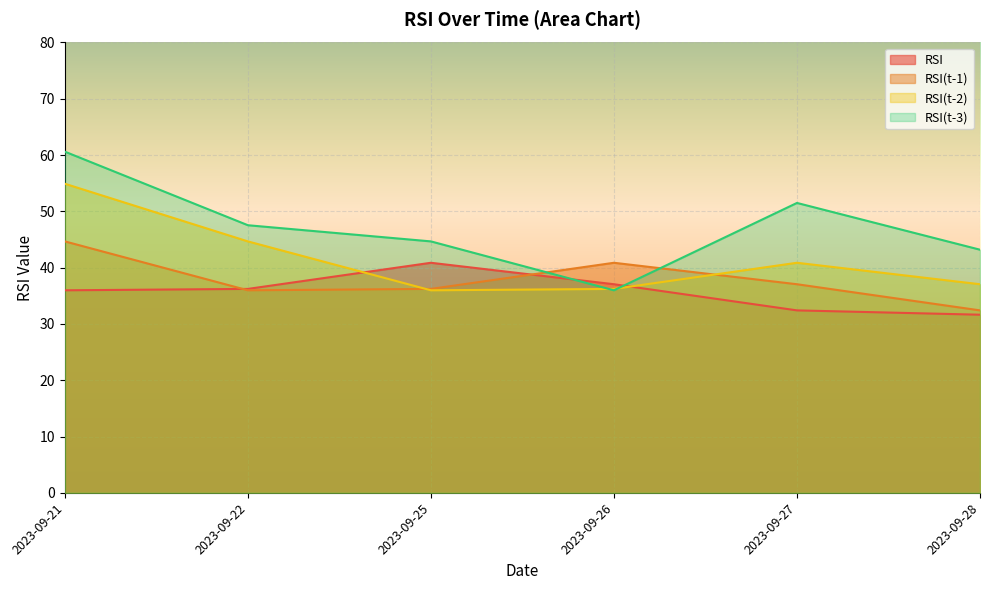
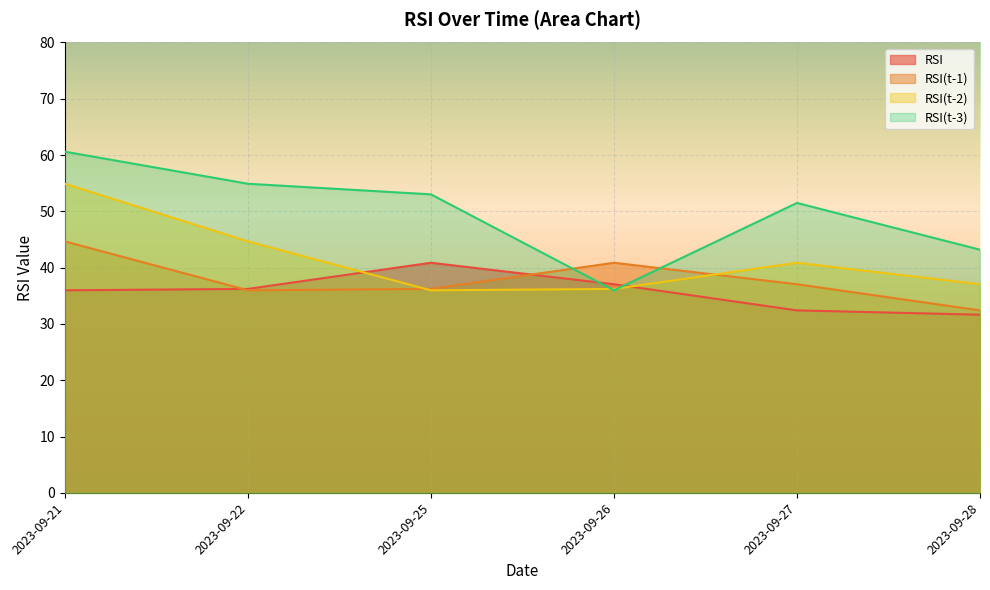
  {
    "RSI(t-3)": {
      "2023-09-21": 61,
-     "2023-09-22": 48,
-     "2023-09-25": 45,
+     "2023-09-22": 55,
+     "2023-09-25": 53,
      "2023-09-27": 51,
      "2023-09-28": 43
    }
  }
